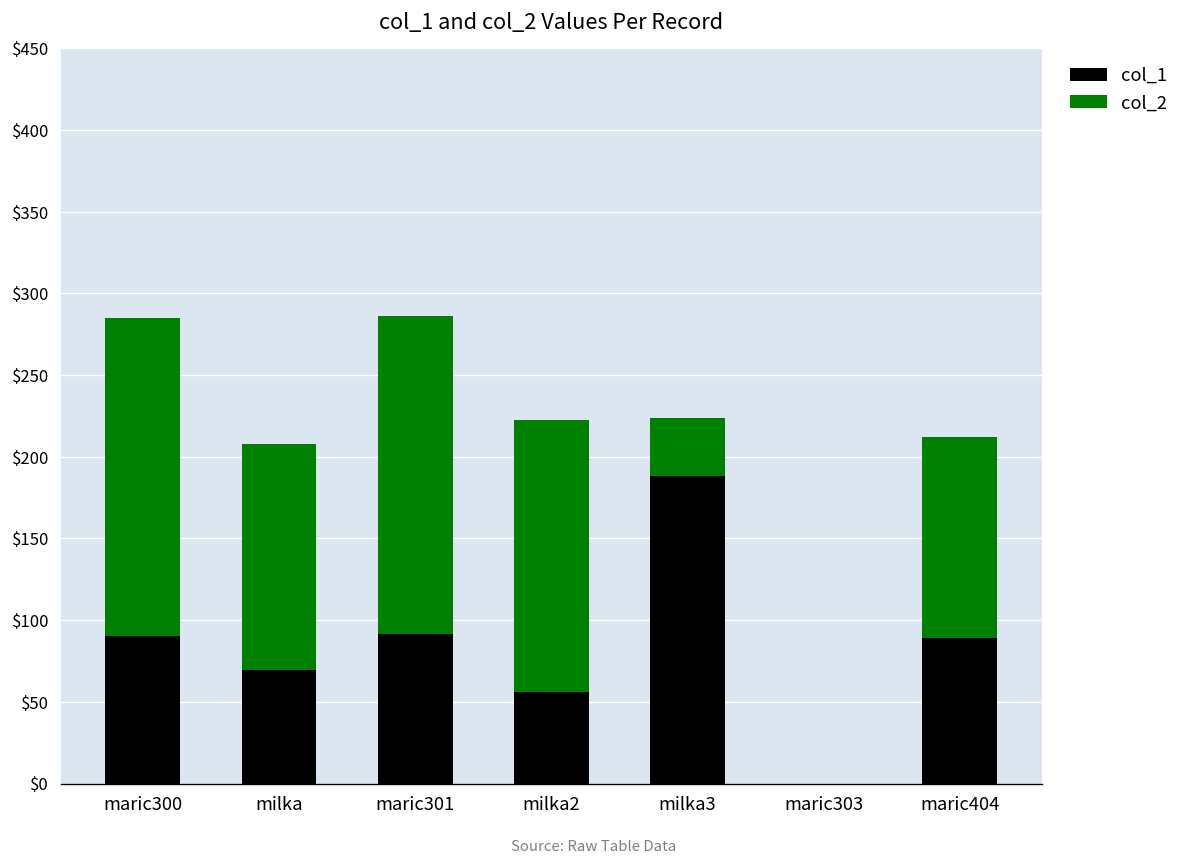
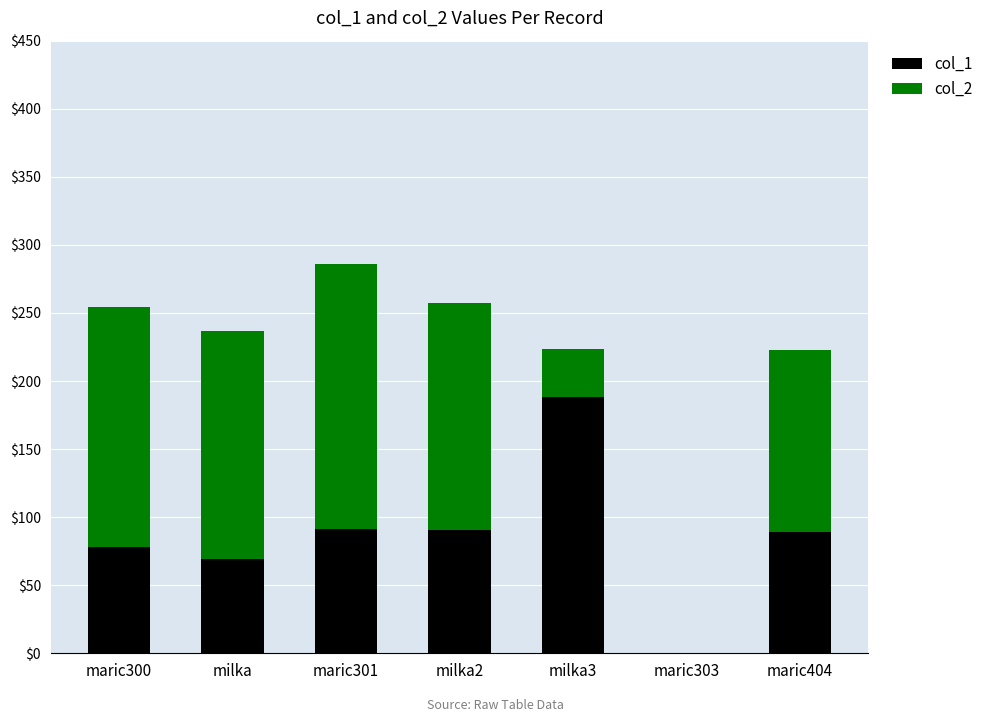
  {
    "col_1": {
-     "maric300": "$90",
+     "maric300": "$78",
      "milka": "$70",
      "maric301": "$91",
-     "milka2": "$56",
+     "milka2": "$90",
      "milka3": "$188",
      "maric303": "$0",
      "maric404": "$89"
    },
    "col_2": {
-     "maric300": "$195",
-     "milka": "$138",
+     "maric300": "$177",
+     "milka": "$167",
      "maric301": "$195",
      "milka2": "$167",
      "milka3": "$35",
      "maric303": "$0",
-     "maric404": "$123"
+     "maric404": "$134"
    }
  }
